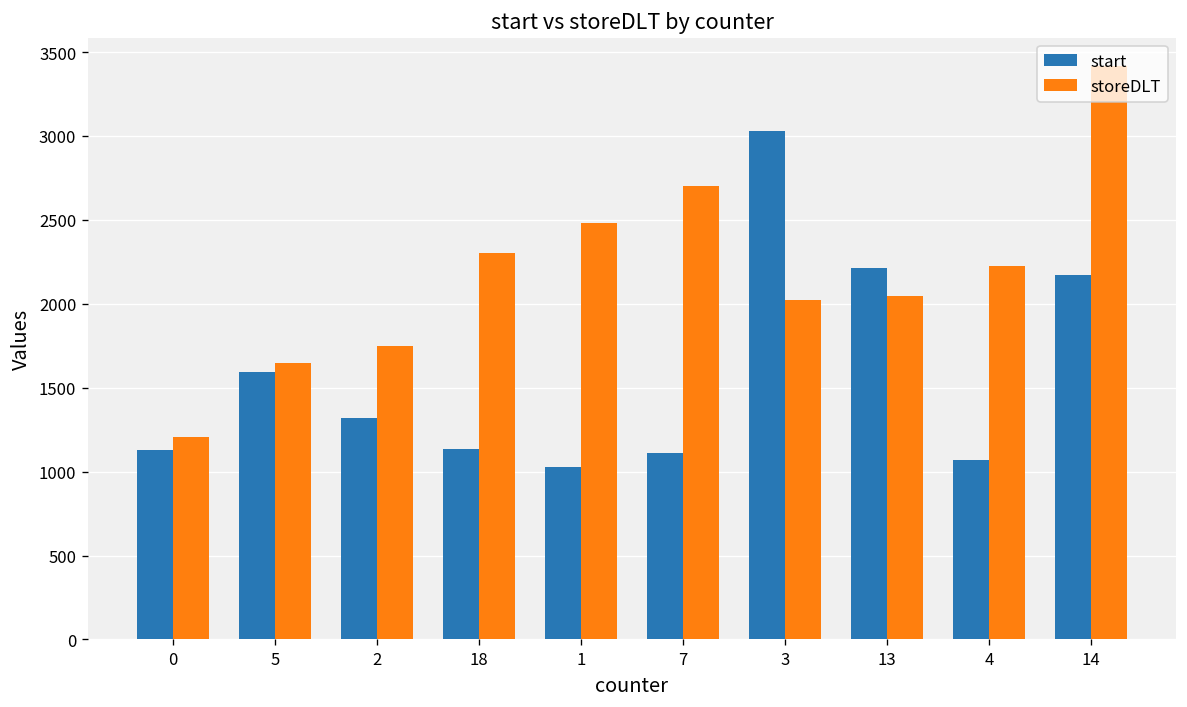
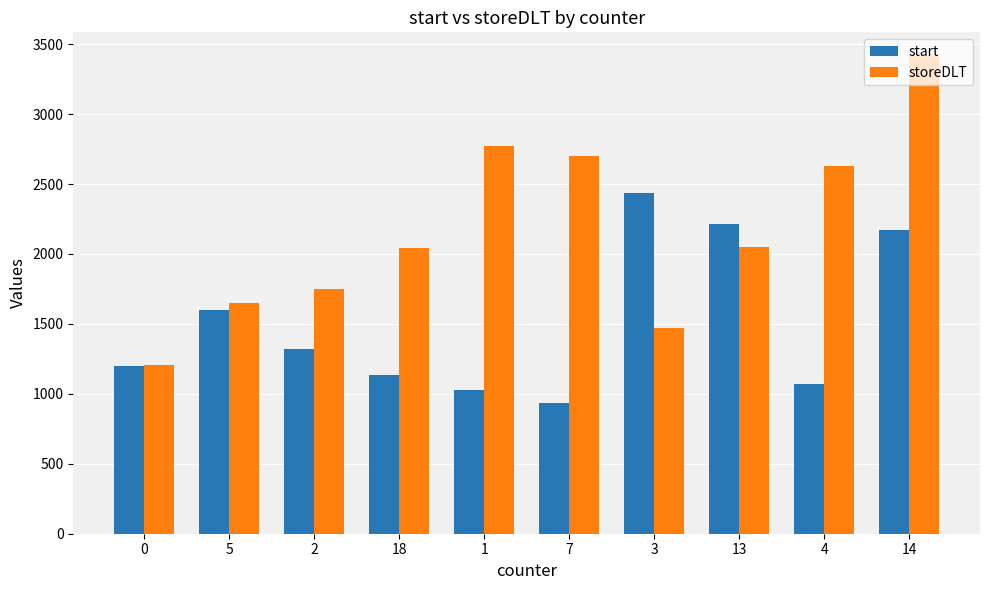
  {
    "start": {
-     "0": 1130,
+     "0": 1200,
      "5": 1600,
      "2": 1320,
      "18": 1130,
      "1": 1030,
-     "7": 1110,
-     "3": 3030,
+     "7": 940,
+     "3": 2430,
      "13": 2210,
      "4": 1070,
      "14": 2170
    },
    "storeDLT": {
      "0": 1210,
      "5": 1650,
      "2": 1750,
-     "18": 2300,
-     "1": 2480,
+     "18": 2040,
+     "1": 2770,
      "7": 2700,
-     "3": 2020,
+     "3": 1470,
      "13": 2050,
-     "4": 2230
+     "4": 2630
    }
  }
